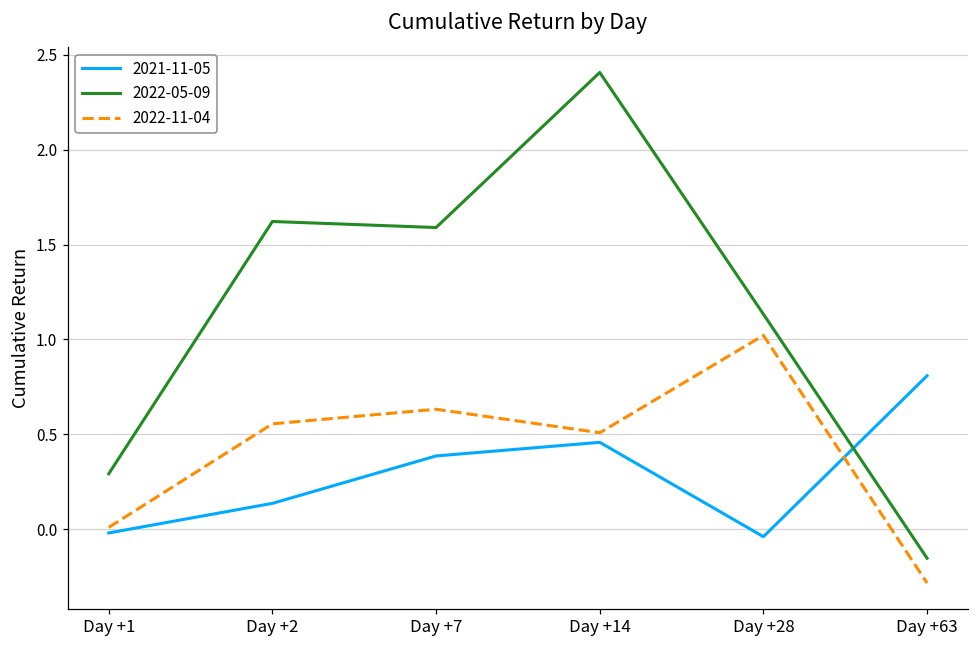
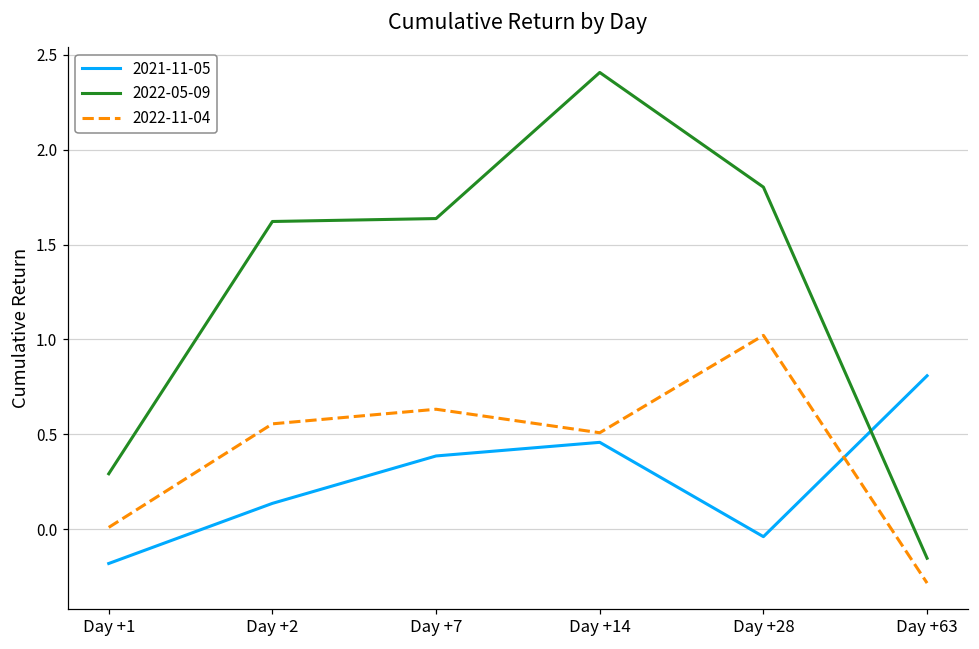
  {
    "2021-11-05": {
-     "Day +1": -0.02,
+     "Day +1": -0.18,
      "Day +2": 0.14,
      "Day +7": 0.39,
      "Day +14": 0.46,
      "Day +28": -0.04,
      "Day +63": 0.81
    },
    "2022-05-09": {
      "Day +1": 0.29,
      "Day +2": 1.62,
-     "Day +7": 1.59,
+     "Day +7": 1.64,
      "Day +14": 2.41,
-     "Day +28": 1.13,
+     "Day +28": 1.80,
      "Day +63": -0.15
    },
    "2022-11-04": {
      "Day +1": 0.01,
      "Day +2": 0.56,
      "Day +7": 0.63,
      "Day +14": 0.51,
      "Day +28": 1.02,
      "Day +63": -0.28
    }
  }
